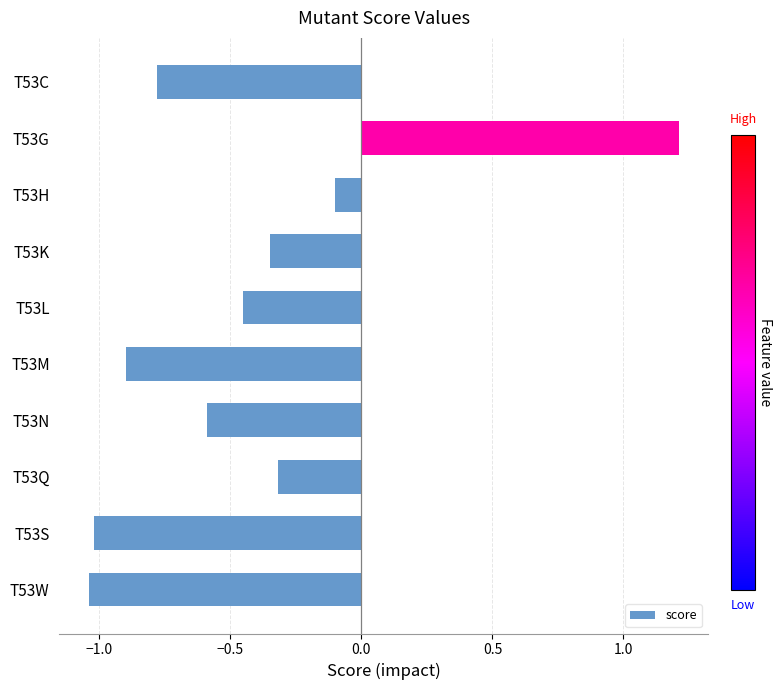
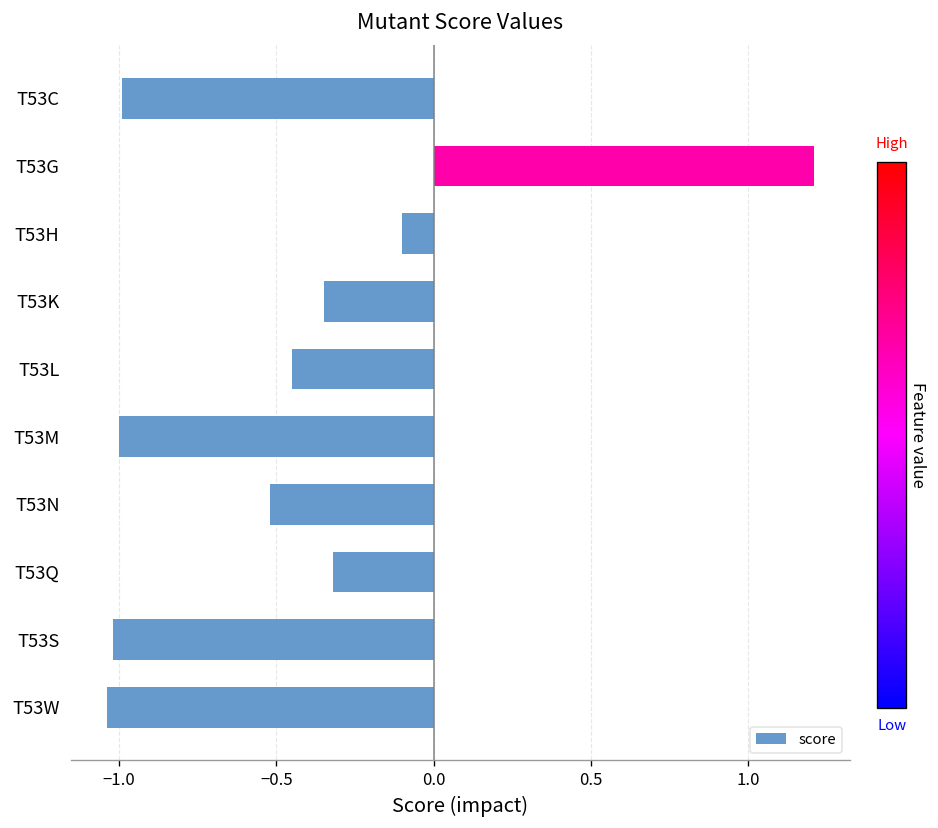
  {
-   "T53C": -0.78,
+   "T53C": -0.99,
    "T53G": 1.21,
    "T53H": -0.10,
    "T53K": -0.35,
    "T53L": -0.45,
-   "T53M": -0.9,
-   "T53N": -0.59,
+   "T53M": -1.0,
+   "T53N": -0.52,
    "T53Q": -0.32,
    "T53S": -1.02,
    "T53W": -1.04
  }
